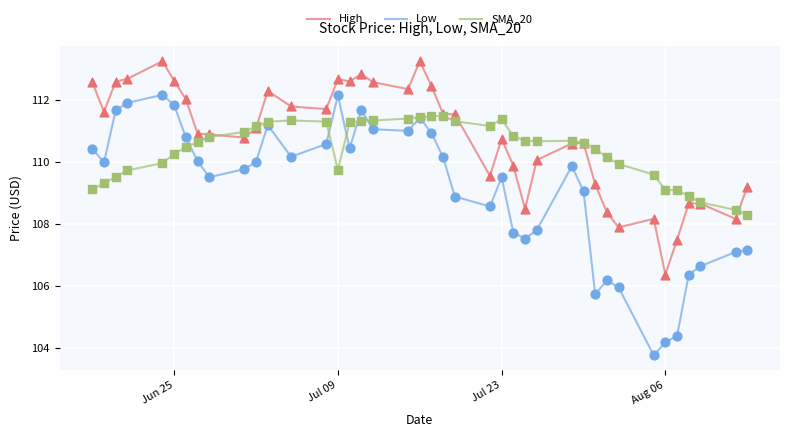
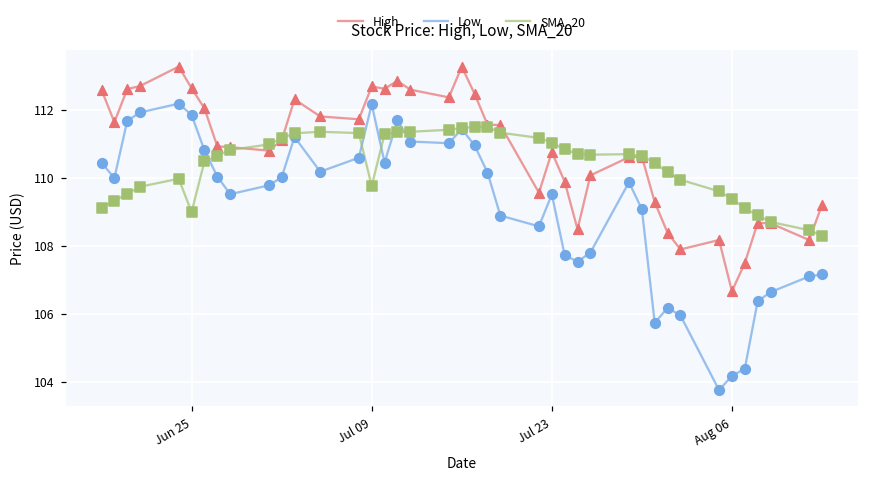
  {
    "High": {
      "Jun 25": 112.6,
      "Jul 09": 112.7,
      "Jul 23": 110.8,
-     "Aug 06": 106.4
+     "Aug 06": 106.7
    },
    "Low": {
      "Jun 25": 111.8,
      "Jul 09": 112.2,
      "Jul 23": 109.5,
      "Aug 06": 104.2
    },
    "SMA_20": {
-     "Jun 25": 110.3,
+     "Jun 25": 109.0,
      "Jul 09": 109.7,
-     "Jul 23": 111.4,
-     "Aug 06": 109.1
+     "Jul 23": 111.0,
+     "Aug 06": 109.4
    }
  }
